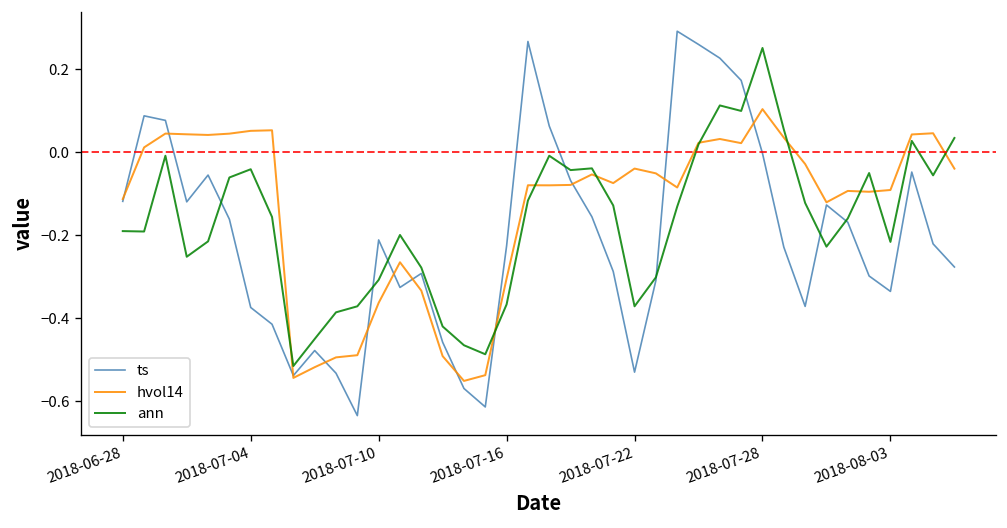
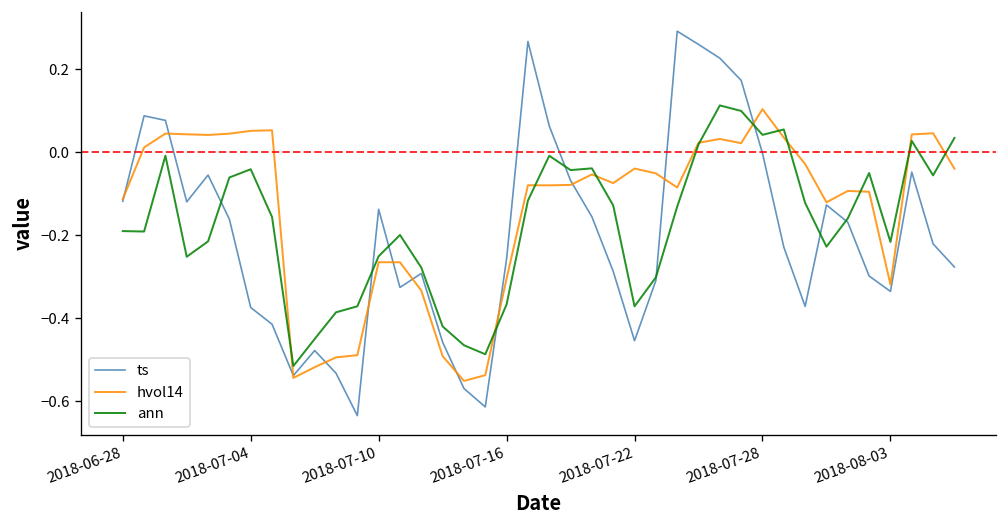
  {
    "ts": {
      "2018-07-04": -0.37,
-     "2018-07-10": -0.21,
-     "2018-07-16": -0.23,
-     "2018-07-22": -0.53,
+     "2018-07-10": -0.14,
+     "2018-07-16": -0.26,
+     "2018-07-22": -0.45,
      "2018-07-28": 0.00,
      "2018-08-03": -0.33
    },
    "hvol14": {
      "2018-07-04": 0.05,
-     "2018-07-10": -0.36,
+     "2018-07-10": -0.26,
      "2018-07-16": -0.30,
      "2018-07-22": -0.04,
      "2018-07-28": 0.10,
-     "2018-08-03": -0.09
+     "2018-08-03": -0.32
    },
    "ann": {
      "2018-06-28": -0.19,
      "2018-07-04": -0.04,
-     "2018-07-10": -0.31,
+     "2018-07-10": -0.25,
      "2018-07-16": -0.37,
      "2018-07-22": -0.37,
-     "2018-07-28": 0.25,
+     "2018-07-28": 0.04,
      "2018-08-03": -0.22
    }
  }
